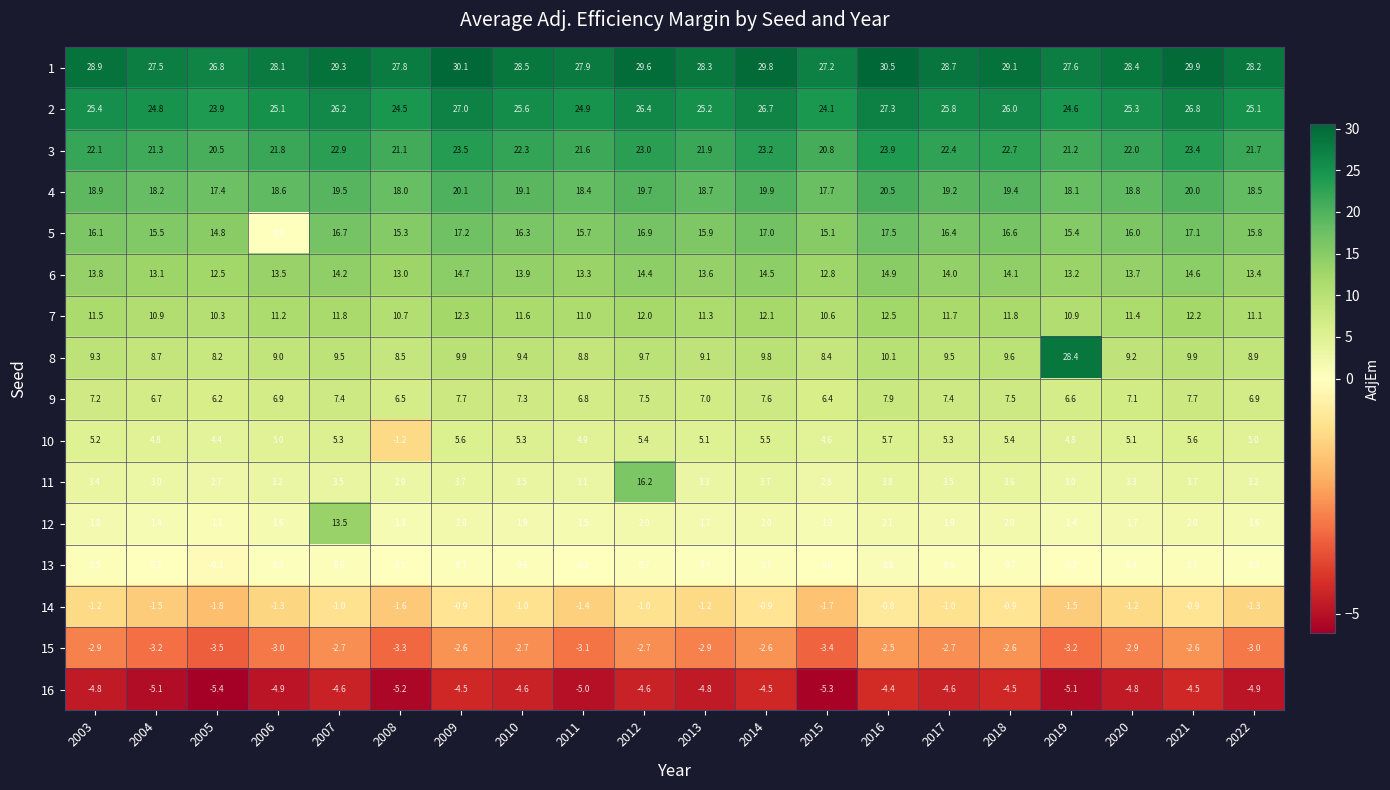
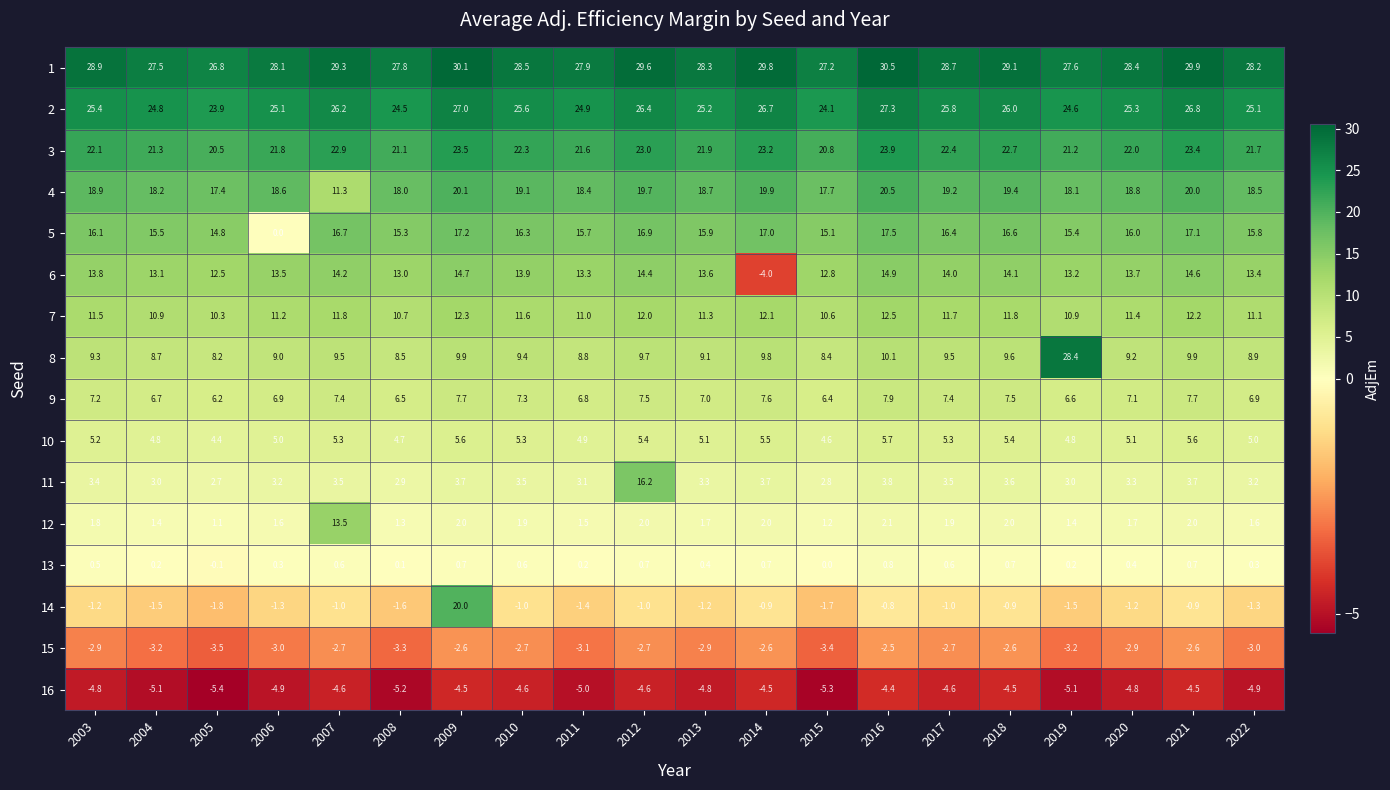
  {
    "4": {
      "2003": 18.9,
      "2004": 18.2,
      "2005": 17.4,
      "2006": 18.6,
-     "2007": 19.5,
+     "2007": 11.3,
      "2008": 18.0,
      "2009": 20.1,
      "2010": 19.1,
      "2011": 18.4,
      "2012": 19.7,
      "2013": 18.7,
      "2014": 19.9,
      "2015": 17.7,
      "2016": 20.5,
      "2017": 19.2,
      "2018": 19.4,
      "2019": 18.1,
      "2020": 18.8,
      "2021": 20.0,
      "2022": 18.5
    },
    "6": {
      "2003": 13.8,
      "2004": 13.1,
      "2005": 12.5,
      "2006": 13.5,
      "2007": 14.2,
      "2008": 13.0,
      "2009": 14.7,
      "2010": 13.9,
      "2011": 13.3,
      "2012": 14.4,
      "2013": 13.6,
-     "2014": 14.5,
+     "2014": -4.0,
      "2015": 12.8,
      "2016": 14.9,
      "2017": 14.0,
      "2018": 14.1,
      "2019": 13.2,
      "2020": 13.7,
      "2021": 14.6,
      "2022": 13.4
    },
    "10": {
      "2003": 5.2,
      "2004": 4.8,
      "2005": 4.4,
      "2006": 5.0,
      "2007": 5.3,
-     "2008": -1.2,
+     "2008": 4.7,
      "2009": 5.6,
      "2010": 5.3,
      "2011": 4.9,
      "2012": 5.4,
      "2013": 5.1,
      "2014": 5.5,
      "2015": 4.6,
      "2016": 5.7,
      "2017": 5.3,
      "2018": 5.4,
      "2019": 4.8,
      "2020": 5.1,
      "2021": 5.6,
      "2022": 5.0
    },
    "14": {
      "2003": -1.2,
      "2004": -1.5,
      "2005": -1.8,
      "2006": -1.3,
      "2007": -1.0,
      "2008": -1.6,
-     "2009": -0.9,
+     "2009": 20.0,
      "2010": -1.0,
      "2011": -1.4,
      "2012": -1.0,
      "2013": -1.2,
      "2014": -0.9,
      "2015": -1.7,
      "2016": -0.8,
      "2017": -1.0,
      "2018": -0.9,
      "2019": -1.5,
      "2020": -1.2,
      "2021": -0.9,
      "2022": -1.3
    }
  }
